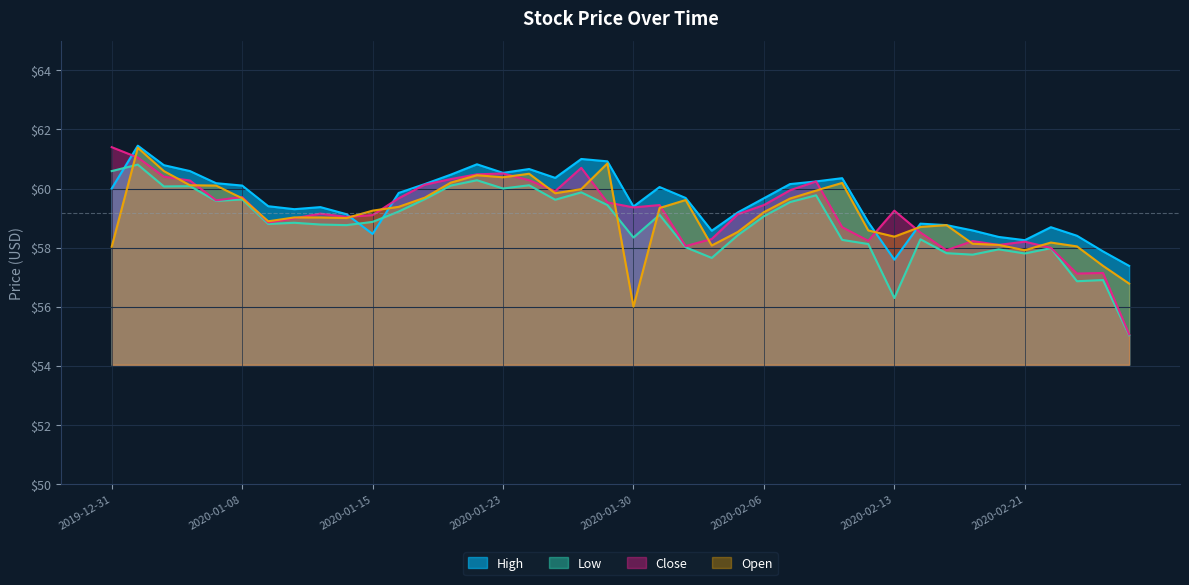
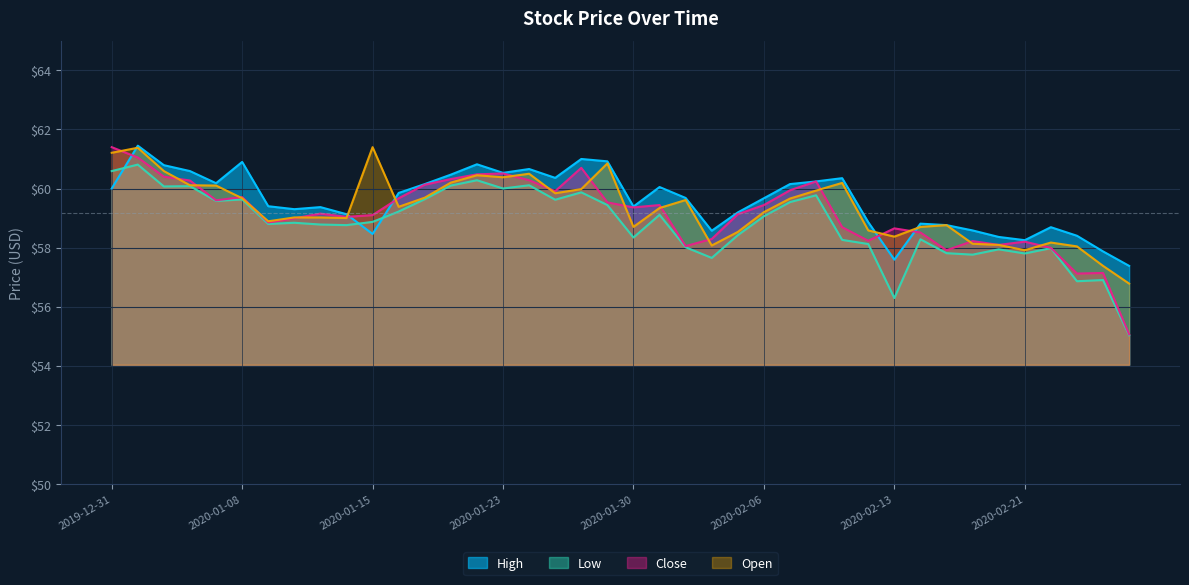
  {
    "High": {
      "2019-12-31": "$60.0",
-     "2020-01-08": "$60.1",
+     "2020-01-08": "$60.9",
      "2020-01-15": "$58.5",
      "2020-02-06": "$59.7",
      "2020-02-13": "$57.6"
    },
    "Low": {
      "2019-12-31": "$60.6",
      "2020-01-15": "$58.9",
      "2020-01-23": "$60.0",
      "2020-01-30": "$58.3",
      "2020-02-06": "$59.1",
      "2020-02-13": "$56.3",
      "2020-02-21": "$57.8"
    },
    "Close": {
      "2019-12-31": "$61.4",
      "2020-01-15": "$59.1",
      "2020-02-06": "$59.4",
-     "2020-02-13": "$59.3"
+     "2020-02-13": "$58.7"
    },
    "Open": {
-     "2019-12-31": "$58.0",
-     "2020-01-15": "$59.3",
+     "2019-12-31": "$61.2",
+     "2020-01-15": "$61.4",
      "2020-01-23": "$60.4",
-     "2020-01-30": "$56.0",
+     "2020-01-30": "$58.7",
      "2020-02-06": "$59.2",
      "2020-02-13": "$58.4",
      "2020-02-21": "$57.9"
    }
  }
